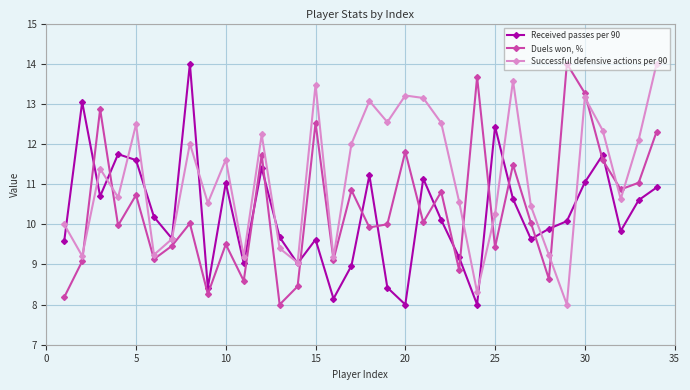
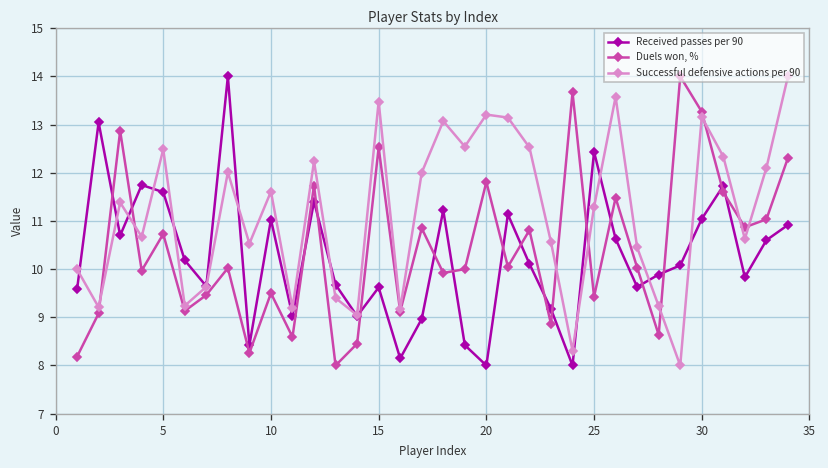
  {
    "Received passes per 90": {
      "5": 11.6,
      "10": 11.0,
      "15": 9.6,
      "20": 8.0,
      "25": 12.4,
      "30": 11.0
    },
    "Duels won, %": {
      "5": 10.7,
      "10": 9.5,
      "15": 12.5,
      "20": 11.8,
      "25": 9.4,
      "30": 13.3
    },
    "Successful defensive actions per 90": {
      "5": 12.5,
      "10": 11.6,
      "15": 13.5,
      "20": 13.2,
-     "25": 10.2,
+     "25": 11.3,
      "30": 13.2
    }
  }
